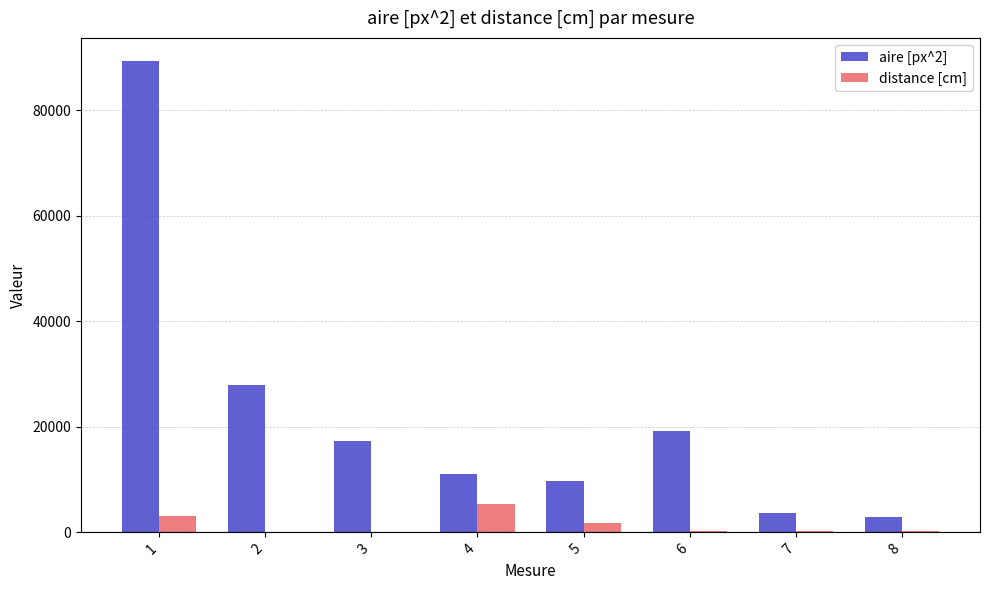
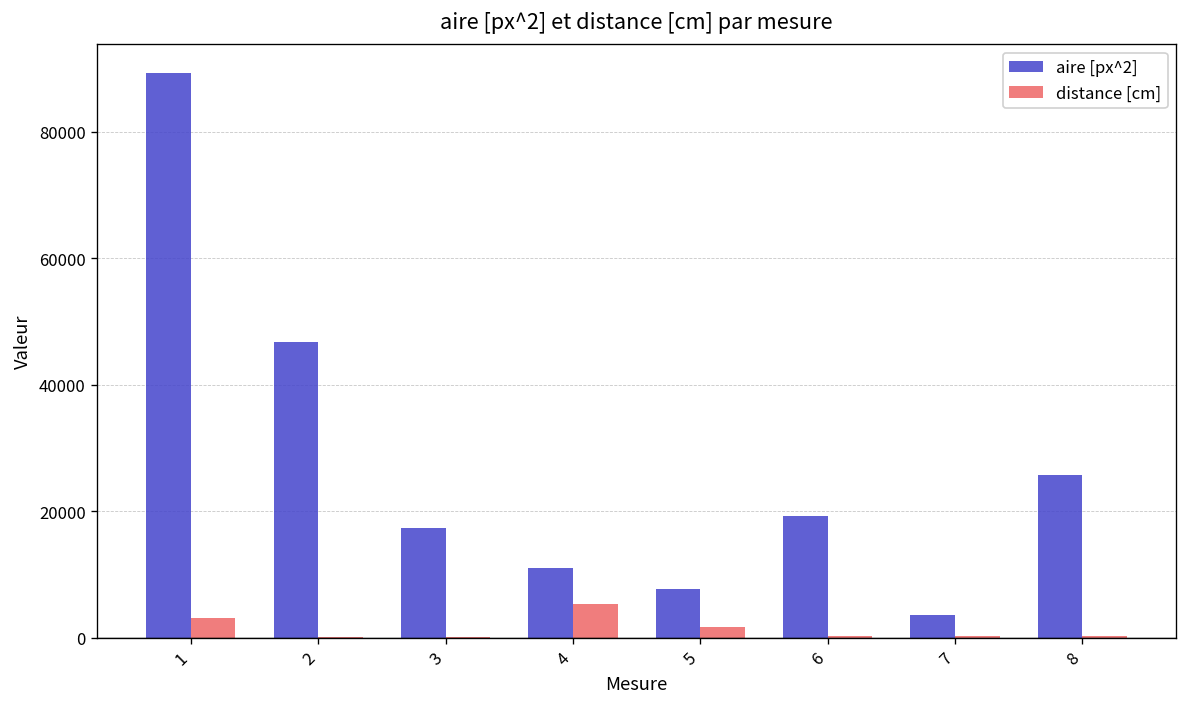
  {
    "aire [px^2]": {
      "1": 89000,
-     "2": 28000,
+     "2": 47000,
      "3": 17000,
      "4": 11000,
-     "5": 10000,
+     "5": 8000,
      "6": 19000,
      "7": 4000,
-     "8": 3000
+     "8": 26000
    },
    "distance [cm]": {
      "1": 3000,
      "4": 5000,
      "5": 2000
    }
  }
